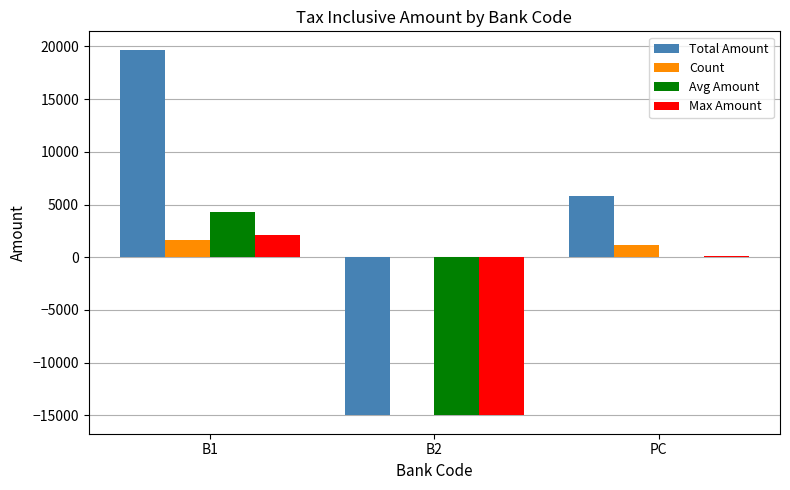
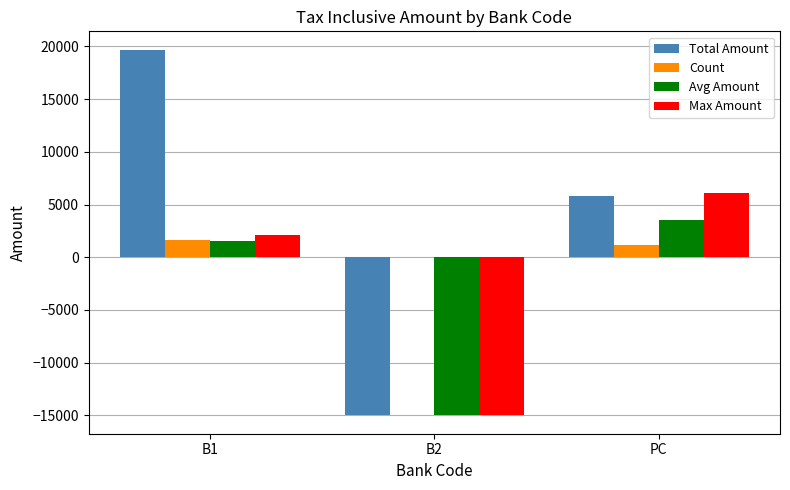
  {
    "Total Amount": {
      "B1": 19700,
      "B2": -15000,
      "PC": 5800
    },
    "Count": {
      "B1": 1600,
      "PC": 1200
    },
    "Avg Amount": {
-     "B1": 4300,
+     "B1": 1500,
      "B2": -15000,
-     "PC": 100
+     "PC": 3500
    },
    "Max Amount": {
      "B1": 2100,
      "B2": -15000,
-     "PC": 100
+     "PC": 6100
    }
  }
